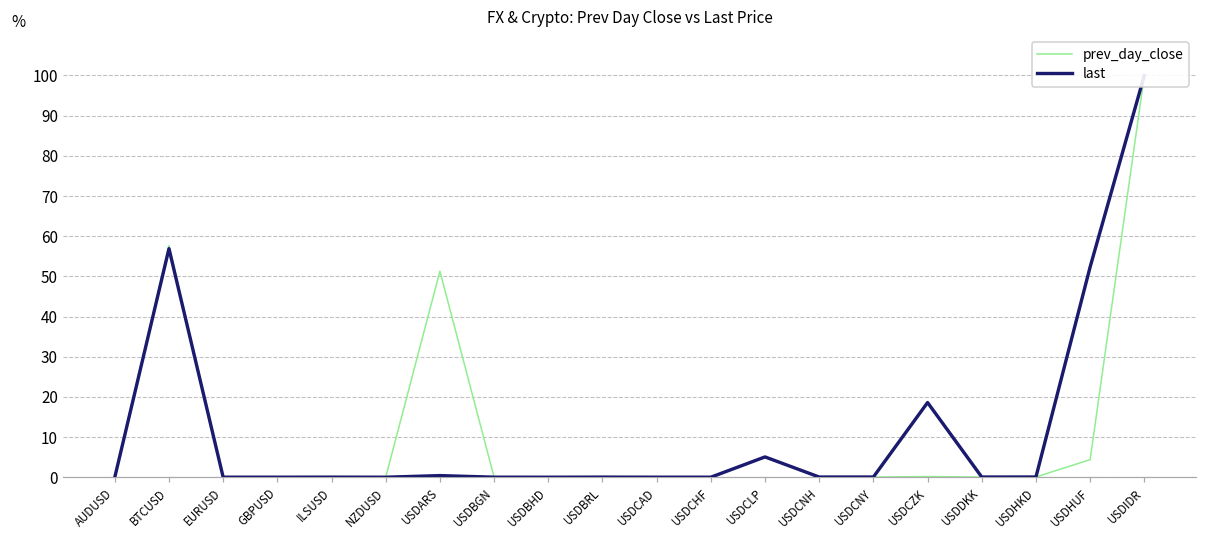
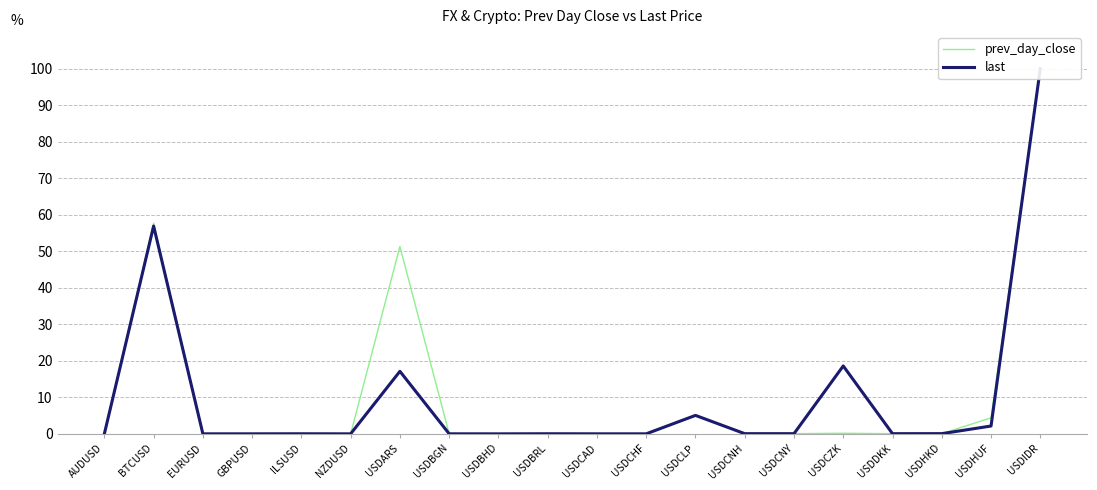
  {
    "prev_day_close": {
      "BTCUSD": 58,
      "USDARS": 51,
      "USDCZK": 0,
      "USDHUF": 4
    },
    "last": {
      "BTCUSD": 57,
-     "USDARS": 0,
+     "USDARS": 17,
      "USDCZK": 19,
-     "USDHUF": 52
+     "USDHUF": 2
    }
  }
